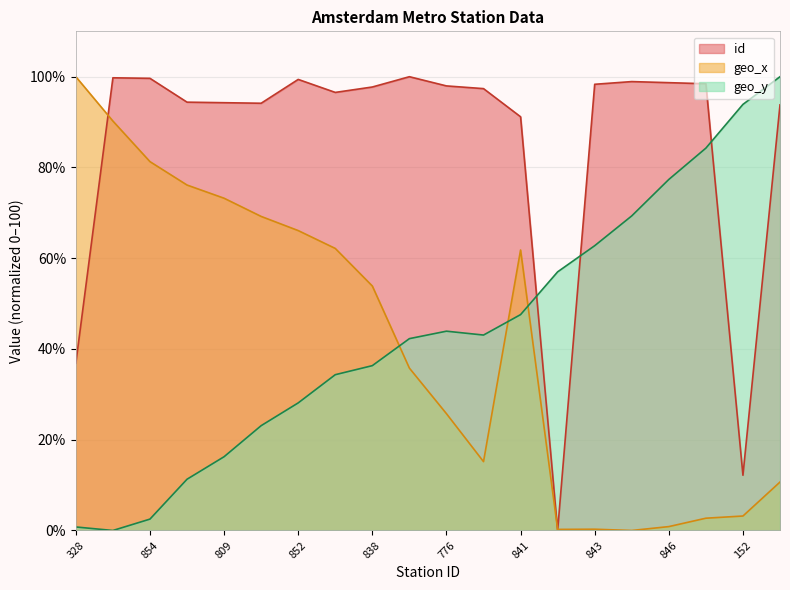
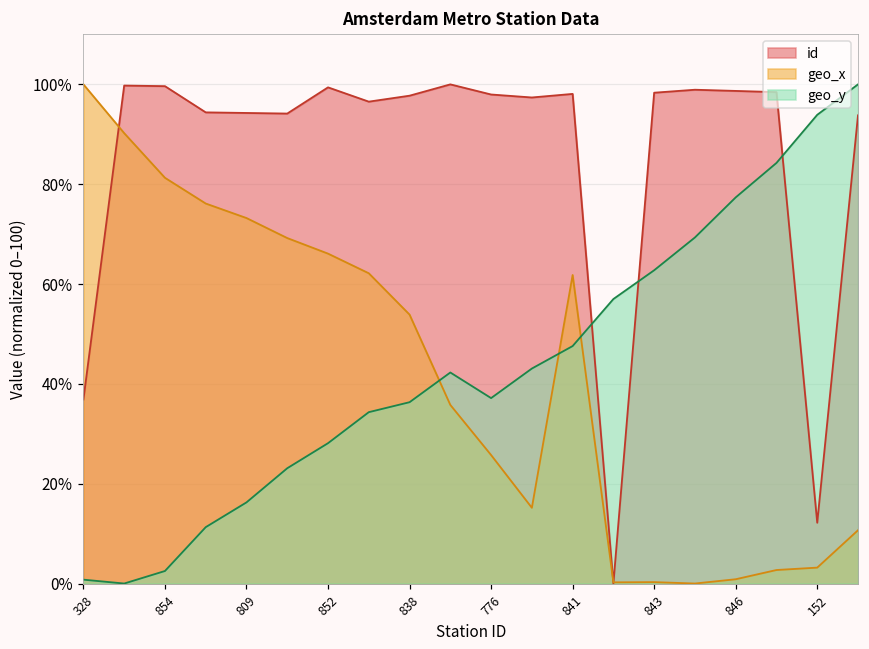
  {
    "id": {
      "328": "37%",
      "854": "100%",
      "809": "94%",
      "852": "99%",
      "838": "98%",
      "776": "98%",
-     "841": "91%",
+     "841": "98%",
      "843": "98%",
      "846": "99%",
      "152": "12%"
    },
    "geo_x": {
      "328": "100%",
      "854": "81%",
      "809": "73%",
      "852": "66%",
      "838": "54%",
      "776": "26%",
      "841": "62%",
      "843": "0%",
      "846": "1%",
      "152": "3%"
    },
    "geo_y": {
      "328": "1%",
      "854": "3%",
      "809": "16%",
      "852": "28%",
      "838": "36%",
-     "776": "44%",
+     "776": "37%",
      "841": "48%",
      "843": "63%",
      "846": "77%",
      "152": "94%"
    }
  }
